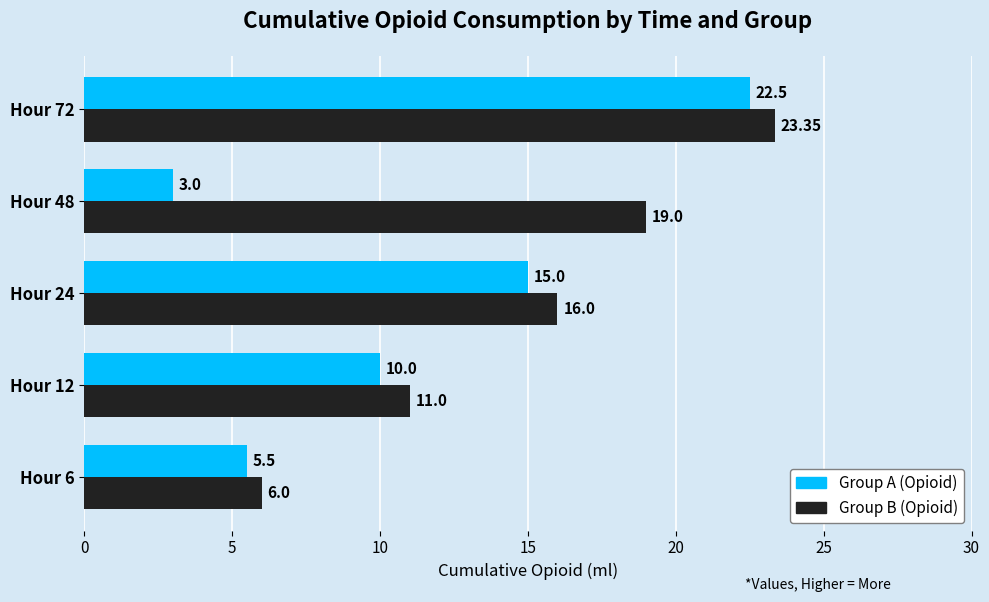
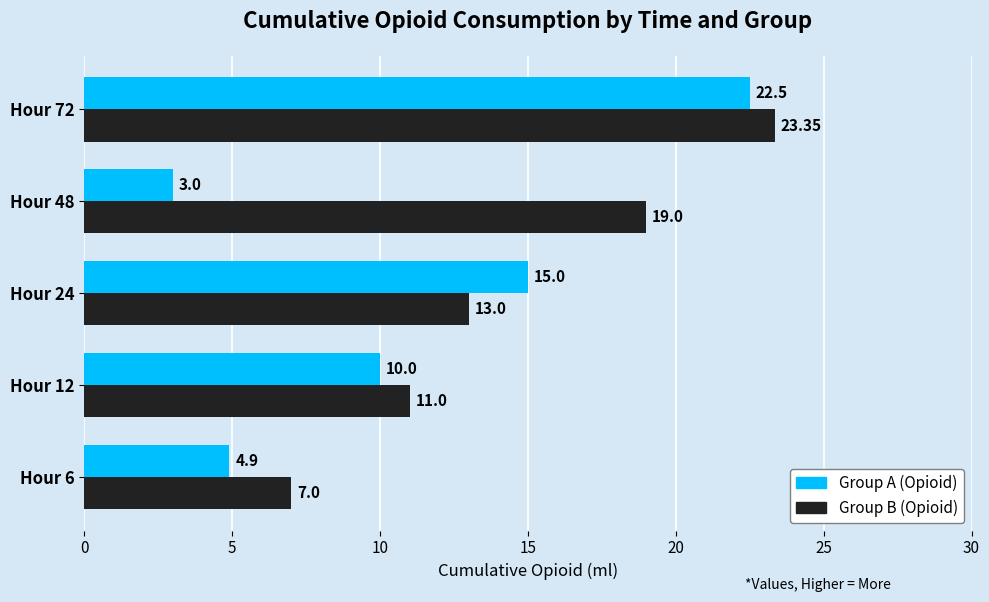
  {
    "Group A (Opioid)": {
      "Hour 72": 22.5,
      "Hour 48": 3.0,
      "Hour 24": 15.0,
      "Hour 12": 10.0,
-     "Hour 6": 5.5
+     "Hour 6": 4.9
    },
    "Group B (Opioid)": {
      "Hour 72": 23.35,
      "Hour 48": 19.0,
-     "Hour 24": 16.0,
+     "Hour 24": 13.0,
      "Hour 12": 11.0,
-     "Hour 6": 6.0
+     "Hour 6": 7.0
    }
  }
